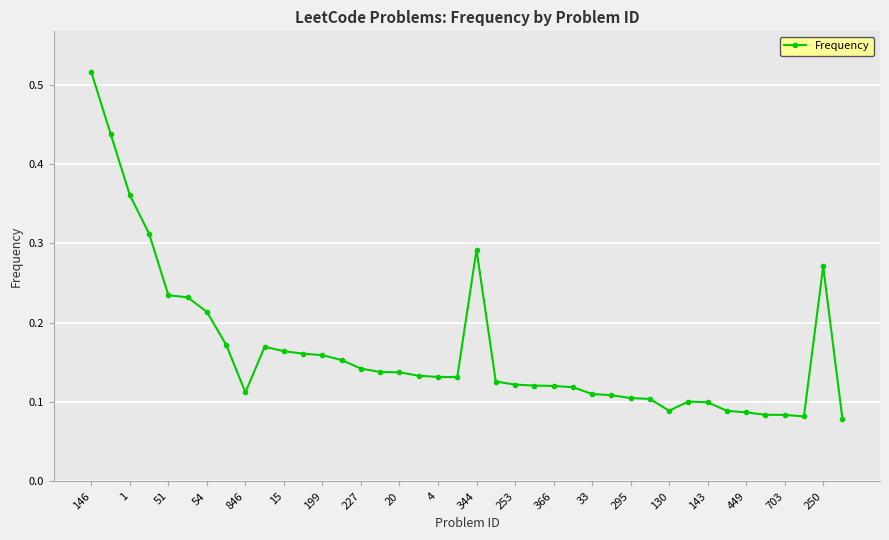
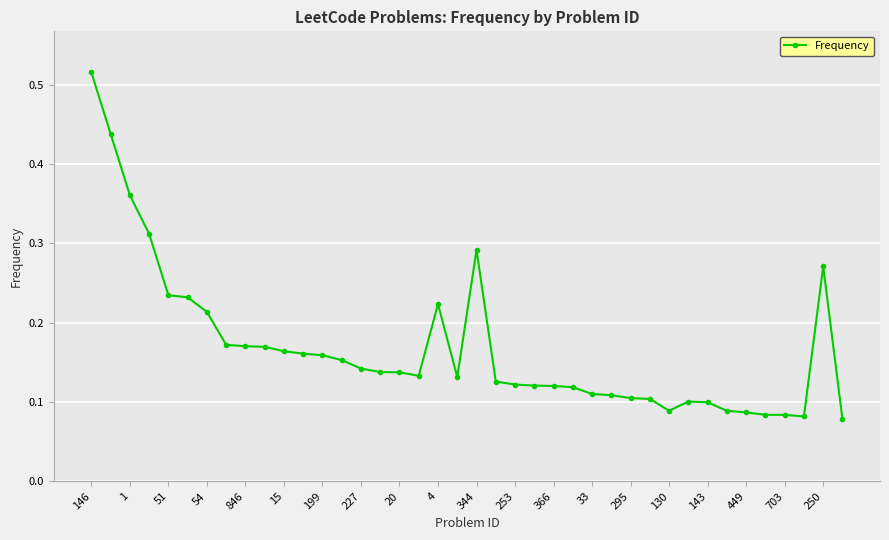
  {
    "146": 0.52,
    "51": 0.23,
    "54": 0.21,
-   "846": 0.11,
+   "846": 0.17,
    "199": 0.16,
    "227": 0.14,
    "20": 0.14,
-   "4": 0.13,
+   "4": 0.22,
    "344": 0.29,
    "253": 0.12,
    "366": 0.12,
    "295": 0.11,
    "130": 0.09,
    "143": 0.10,
    "449": 0.09,
    "703": 0.08,
    "250": 0.27
  }
